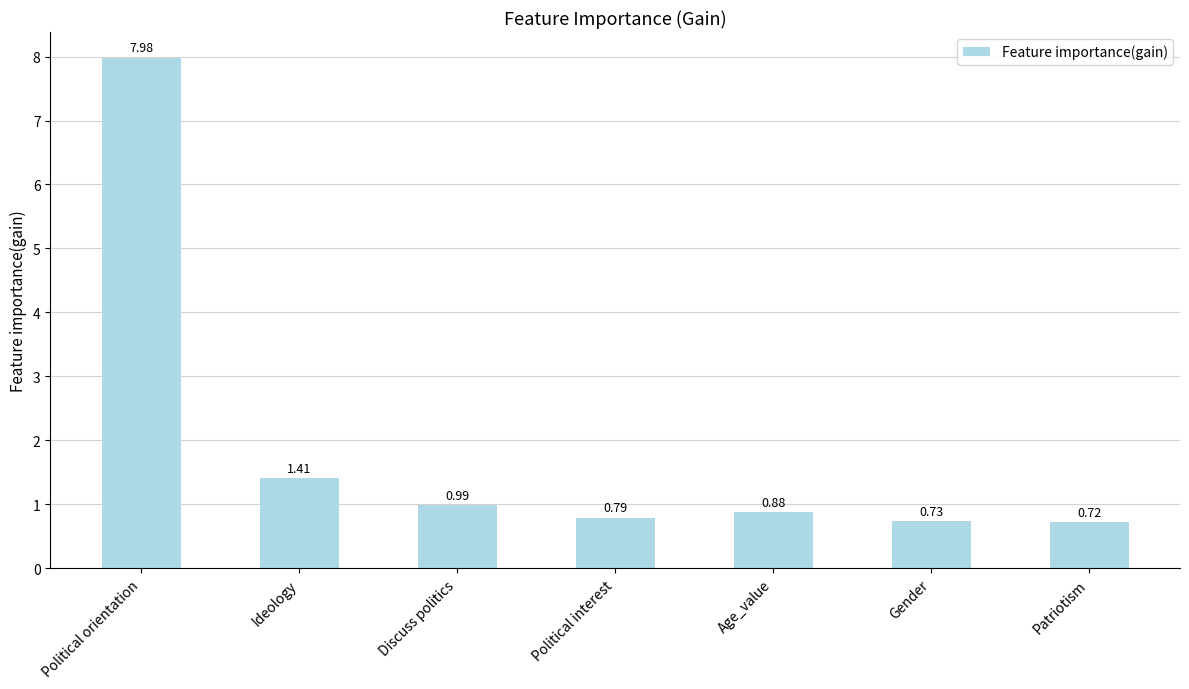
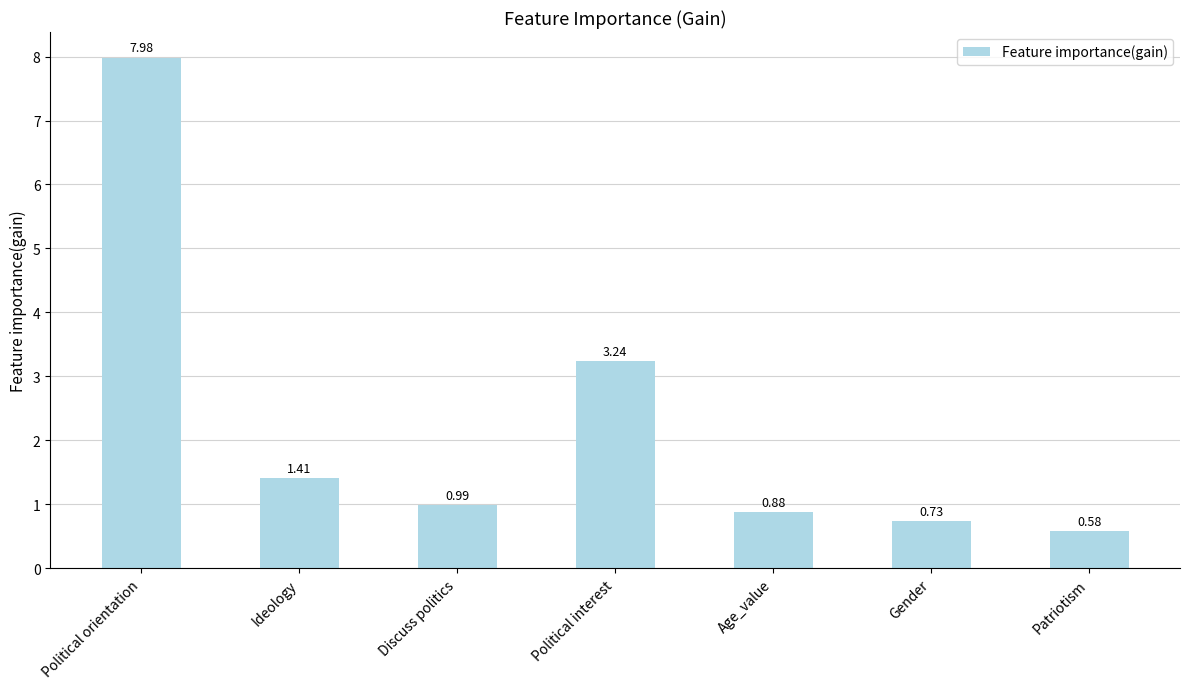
  {
    "Political orientation": 7.98,
    "Ideology": 1.41,
    "Discuss politics": 0.99,
-   "Political interest": 0.79,
+   "Political interest": 3.24,
    "Age_value": 0.88,
    "Gender": 0.73,
-   "Patriotism": 0.72
+   "Patriotism": 0.58
  }
